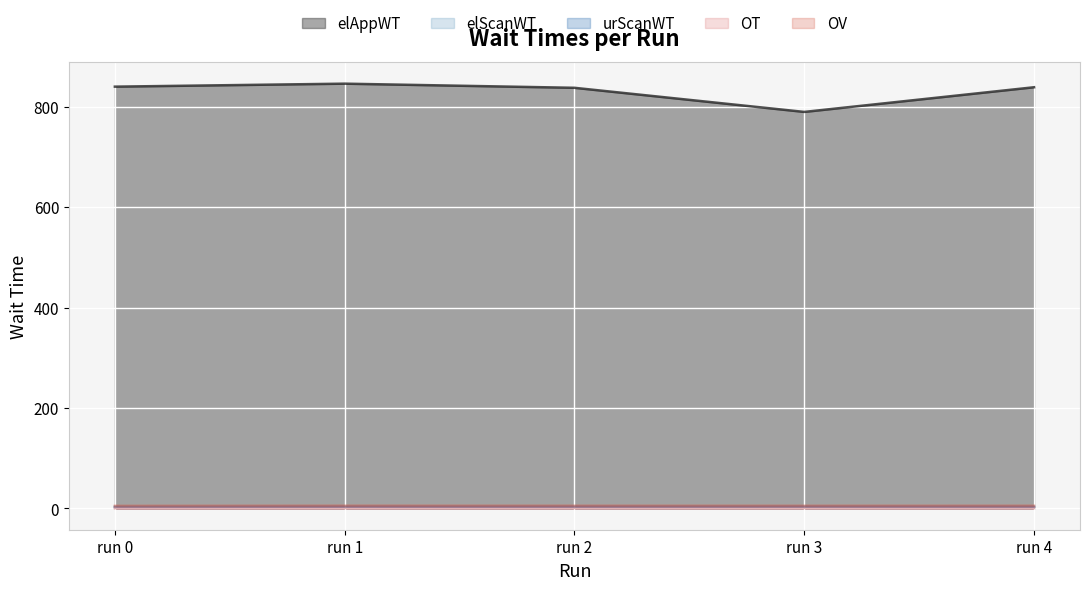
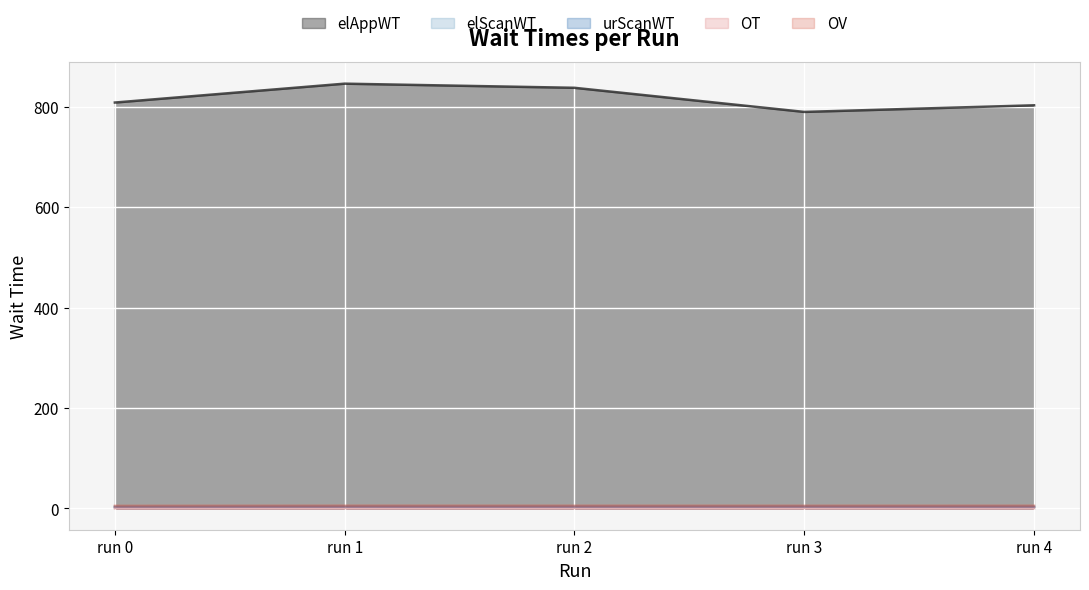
  {
    "elAppWT": {
-     "run 0": 840,
+     "run 0": 810,
      "run 1": 850,
      "run 2": 840,
      "run 3": 790,
-     "run 4": 840
+     "run 4": 800
    }
  }
